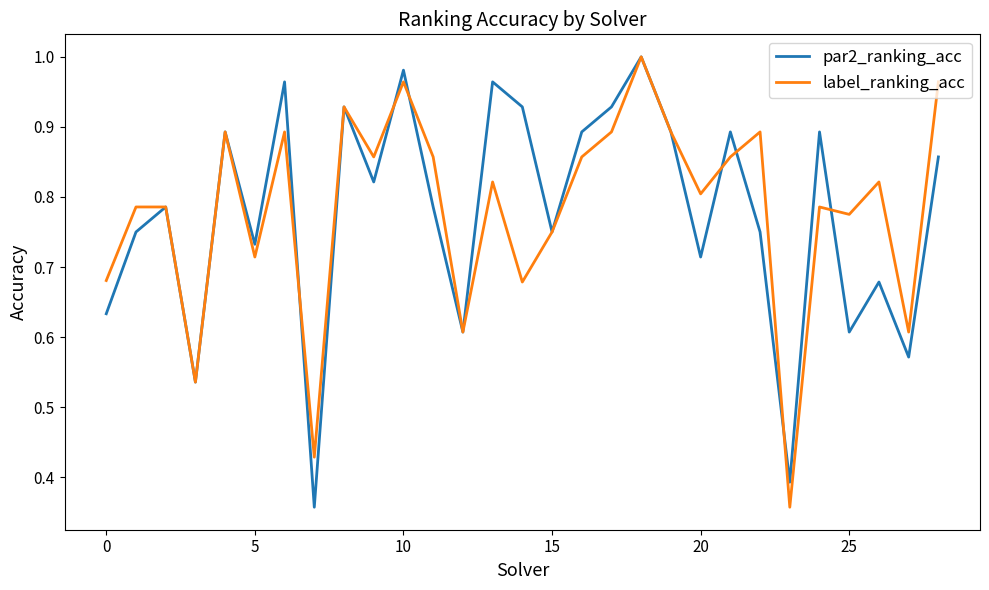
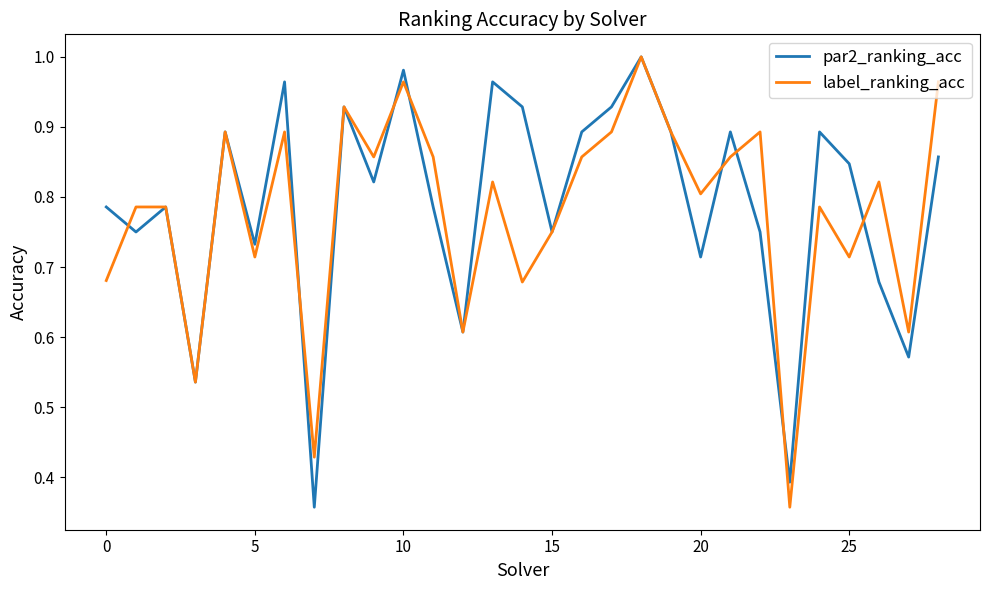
  {
    "par2_ranking_acc": {
-     "0": 0.63,
+     "0": 0.79,
      "5": 0.73,
      "10": 0.98,
      "20": 0.71,
-     "25": 0.61
+     "25": 0.85
    },
    "label_ranking_acc": {
      "0": 0.68,
      "5": 0.71,
      "10": 0.96,
      "20": 0.80,
-     "25": 0.78
+     "25": 0.71
    }
  }
